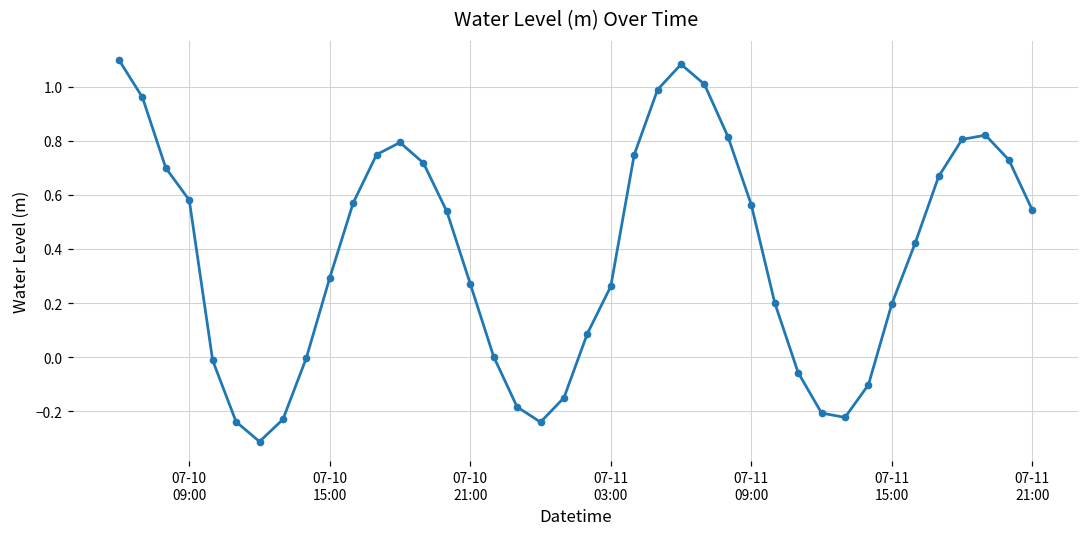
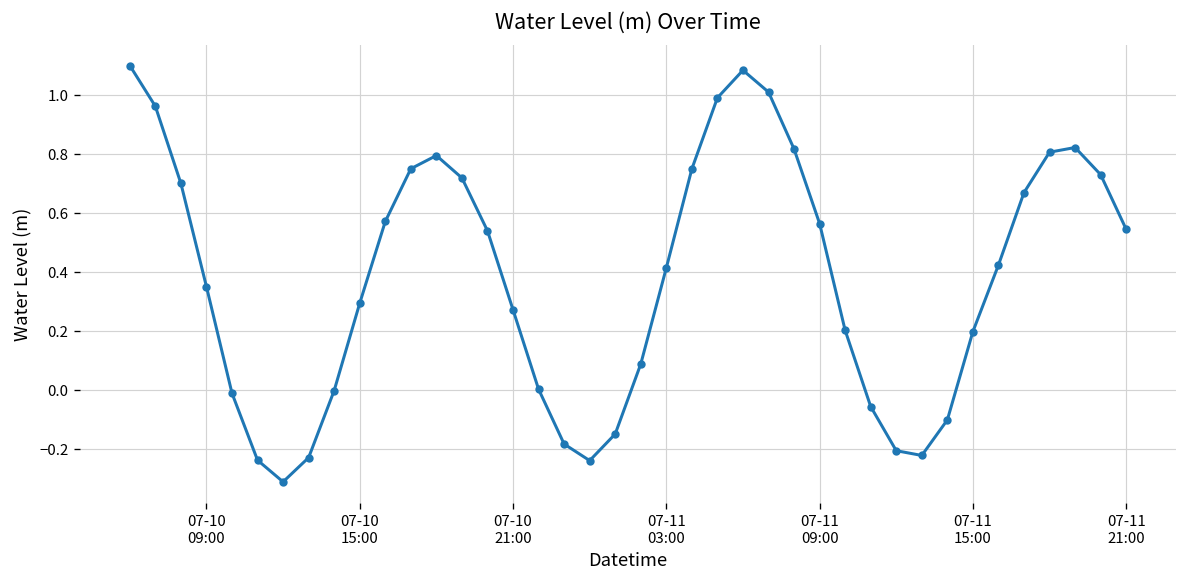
  {
-   "07-10 09:00": 0.58,
+   "07-10 09:00": 0.35,
    "07-10 15:00": 0.29,
    "07-10 21:00": 0.27,
-   "07-11 03:00": 0.26,
+   "07-11 03:00": 0.41,
    "07-11 09:00": 0.56,
    "07-11 15:00": 0.20,
    "07-11 21:00": 0.54
  }
